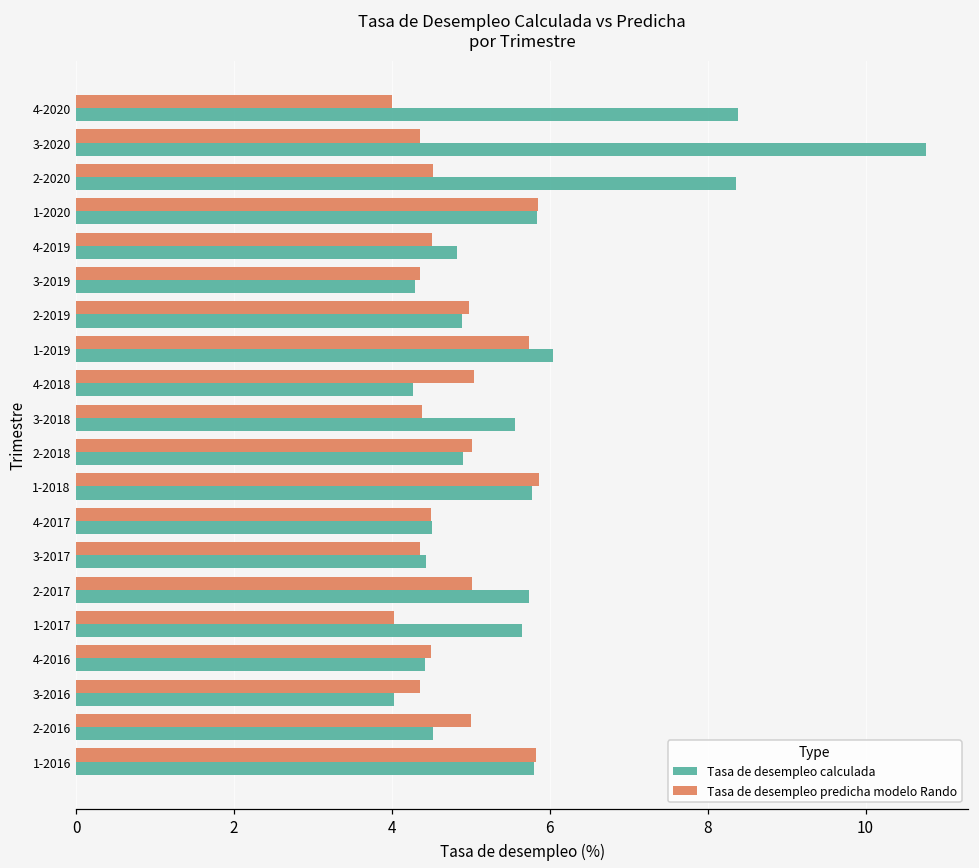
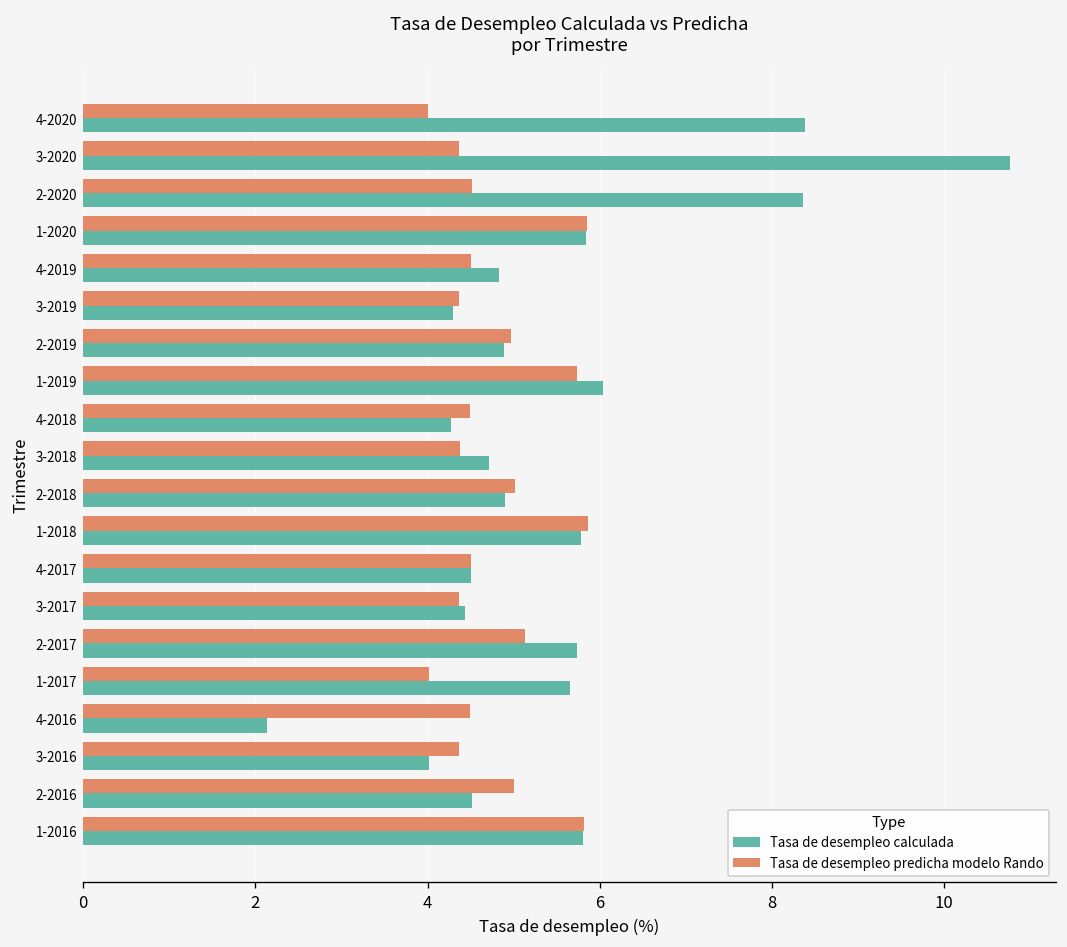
  {
    "Tasa de desempleo calculada": {
      "4-2020": 8.4,
      "3-2020": 10.8,
      "2-2020": 8.4,
      "1-2020": 5.8,
      "4-2019": 4.8,
      "3-2019": 4.3,
      "2-2019": 4.9,
      "1-2019": 6.0,
      "4-2018": 4.3,
-     "3-2018": 5.6,
+     "3-2018": 4.7,
      "2-2018": 4.9,
      "1-2018": 5.8,
      "4-2017": 4.5,
      "3-2017": 4.4,
      "2-2017": 5.7,
      "1-2017": 5.7,
-     "4-2016": 4.4,
+     "4-2016": 2.1,
      "3-2016": 4.0,
      "2-2016": 4.5,
      "1-2016": 5.8
    },
    "Tasa de desempleo predicha modelo Rando": {
      "4-2020": 4.0,
      "3-2020": 4.4,
      "2-2020": 4.5,
      "1-2020": 5.9,
      "4-2019": 4.5,
      "3-2019": 4.4,
      "2-2019": 5.0,
      "1-2019": 5.7,
-     "4-2018": 5.0,
+     "4-2018": 4.5,
      "3-2018": 4.4,
      "2-2018": 5.0,
      "1-2018": 5.9,
      "4-2017": 4.5,
      "3-2017": 4.4,
-     "2-2017": 5.0,
+     "2-2017": 5.1,
      "1-2017": 4.0,
      "4-2016": 4.5,
      "3-2016": 4.4,
      "2-2016": 5.0,
      "1-2016": 5.8
    }
  }
